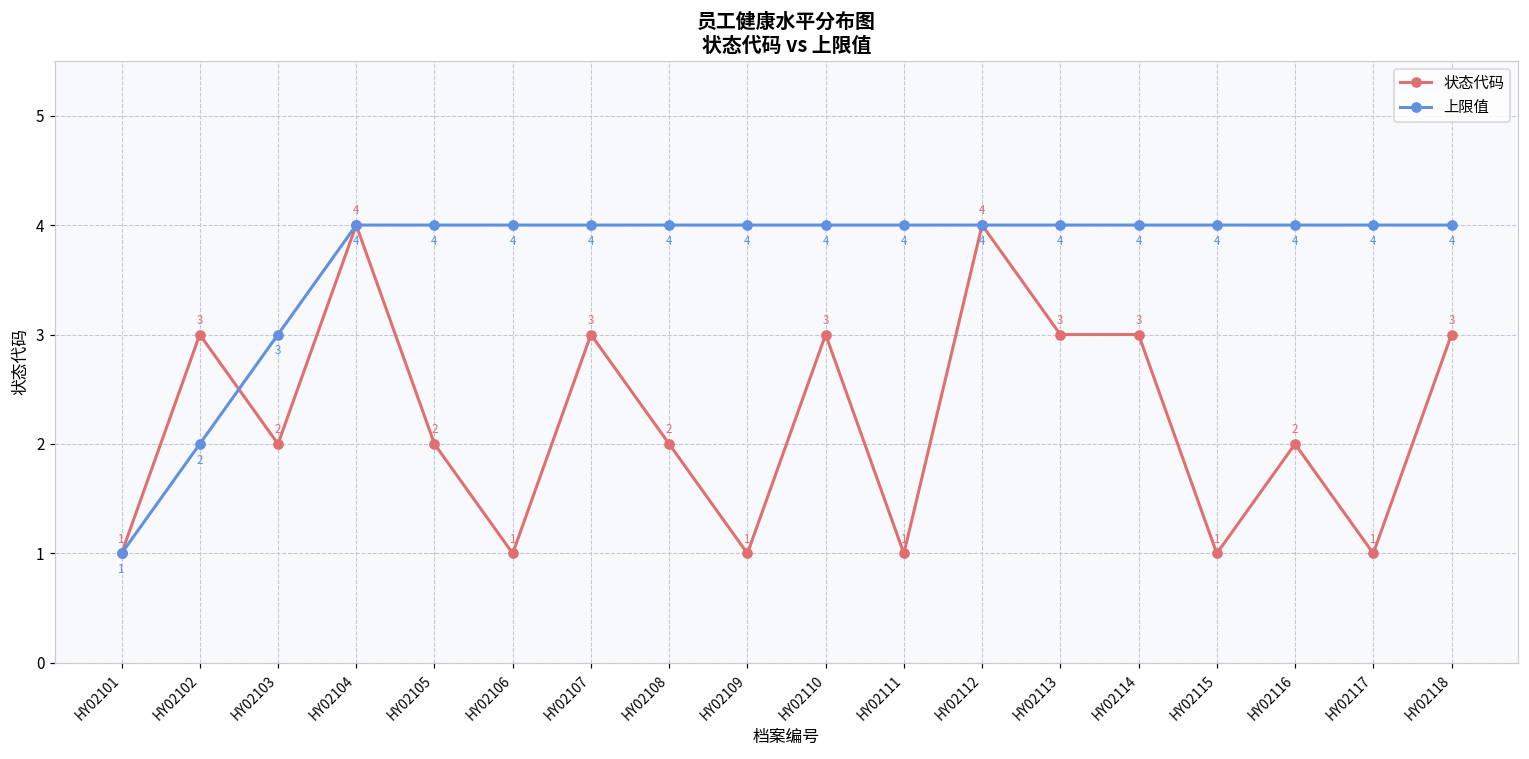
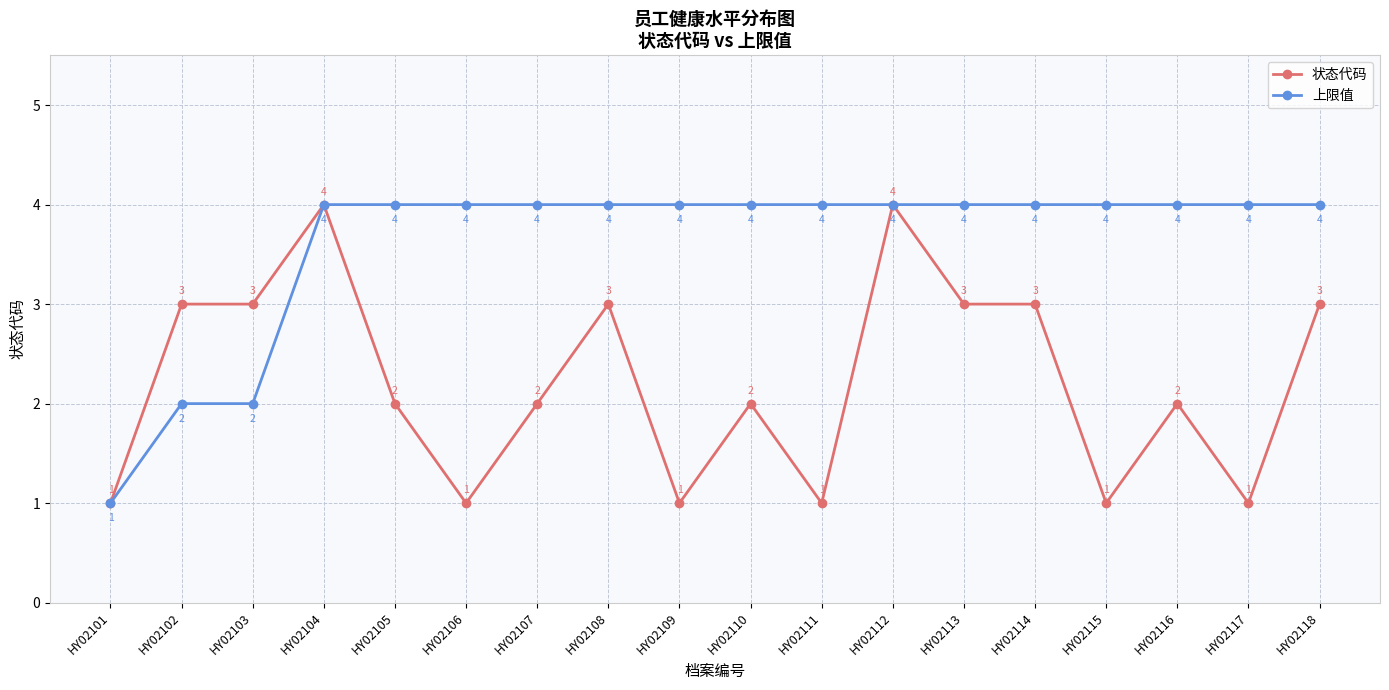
  {
    "状态代码": {
      "HY02102": 3,
-     "HY02103": 2,
+     "HY02103": 3,
      "HY02105": 2,
      "HY02106": 1,
-     "HY02107": 3,
-     "HY02108": 2,
+     "HY02107": 2,
+     "HY02108": 3,
      "HY02109": 1,
-     "HY02110": 3,
+     "HY02110": 2,
      "HY02111": 1,
      "HY02113": 3,
      "HY02114": 3,
      "HY02115": 1,
      "HY02116": 2,
      "HY02117": 1,
      "HY02118": 3
    },
    "上限值": {
      "HY02102": 2,
-     "HY02103": 3,
+     "HY02103": 2,
      "HY02105": 4,
      "HY02106": 4,
      "HY02107": 4,
      "HY02108": 4,
      "HY02109": 4,
      "HY02110": 4,
      "HY02111": 4,
      "HY02113": 4,
      "HY02114": 4,
      "HY02115": 4,
      "HY02116": 4,
      "HY02117": 4,
      "HY02118": 4
    }
  }
